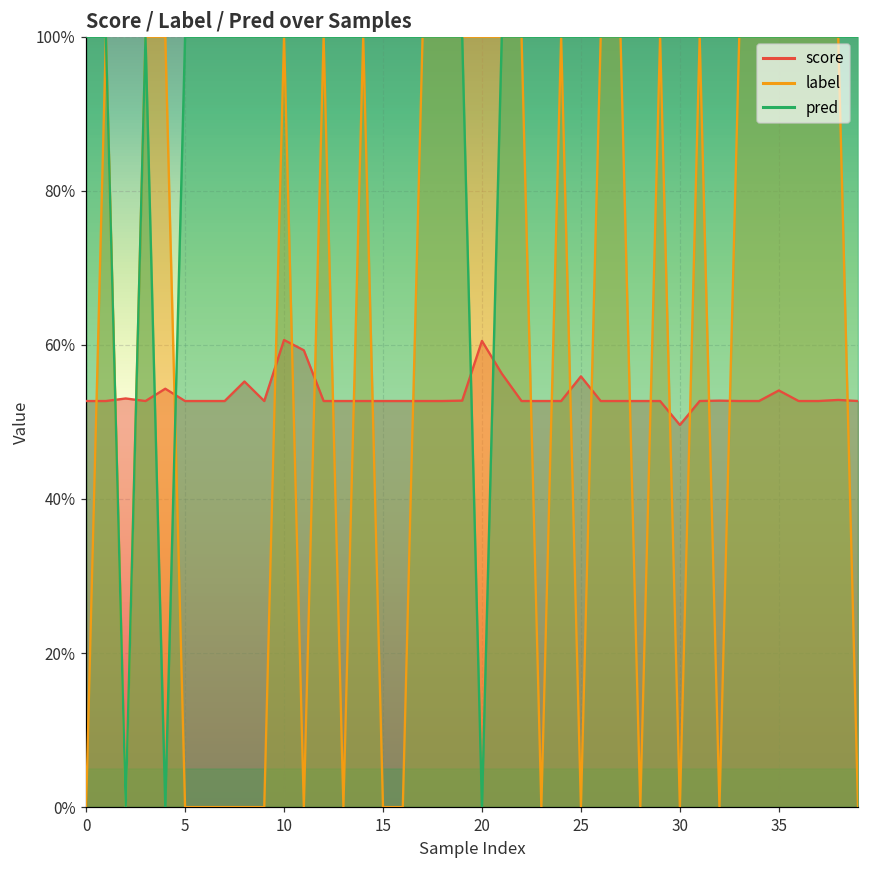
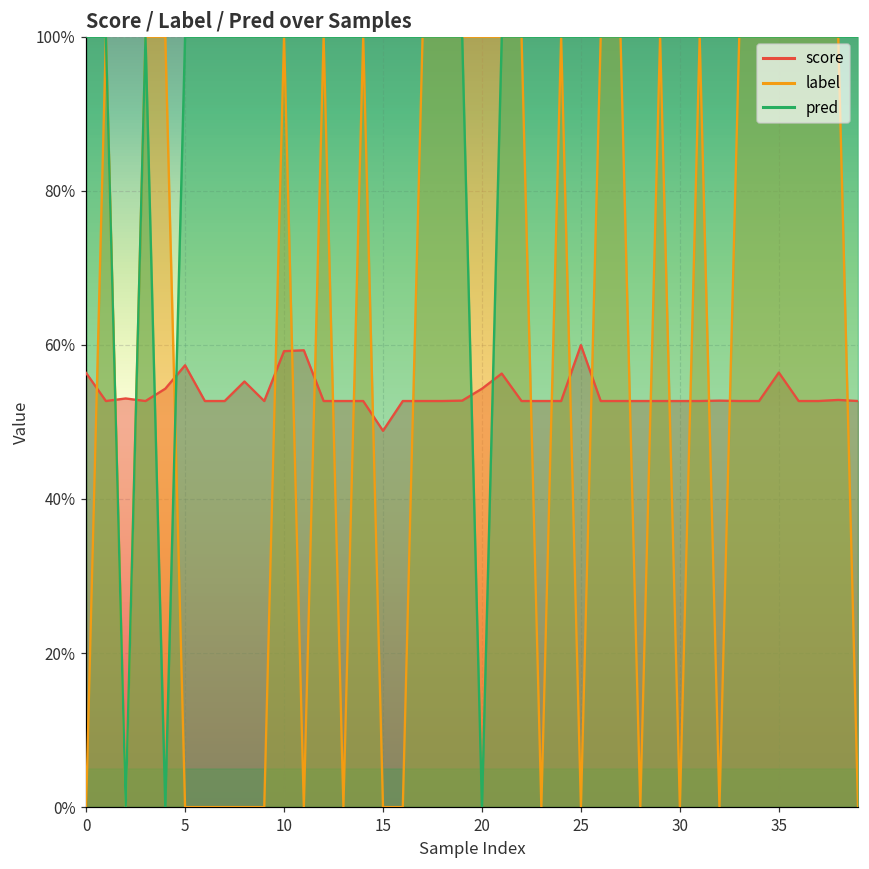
  {
    "score": {
-     "0": "53%",
-     "5": "53%",
-     "10": "61%",
-     "15": "53%",
-     "20": "61%",
-     "25": "56%",
-     "30": "50%",
-     "35": "54%"
+     "0": "56%",
+     "5": "57%",
+     "10": "59%",
+     "15": "49%",
+     "20": "54%",
+     "25": "60%",
+     "30": "53%",
+     "35": "56%"
    },
    "label": {
      "20": "100%"
    },
    "pred": {
      "0": "100%",
      "5": "100%",
      "15": "100%",
      "25": "100%",
      "30": "100%"
    }
  }
